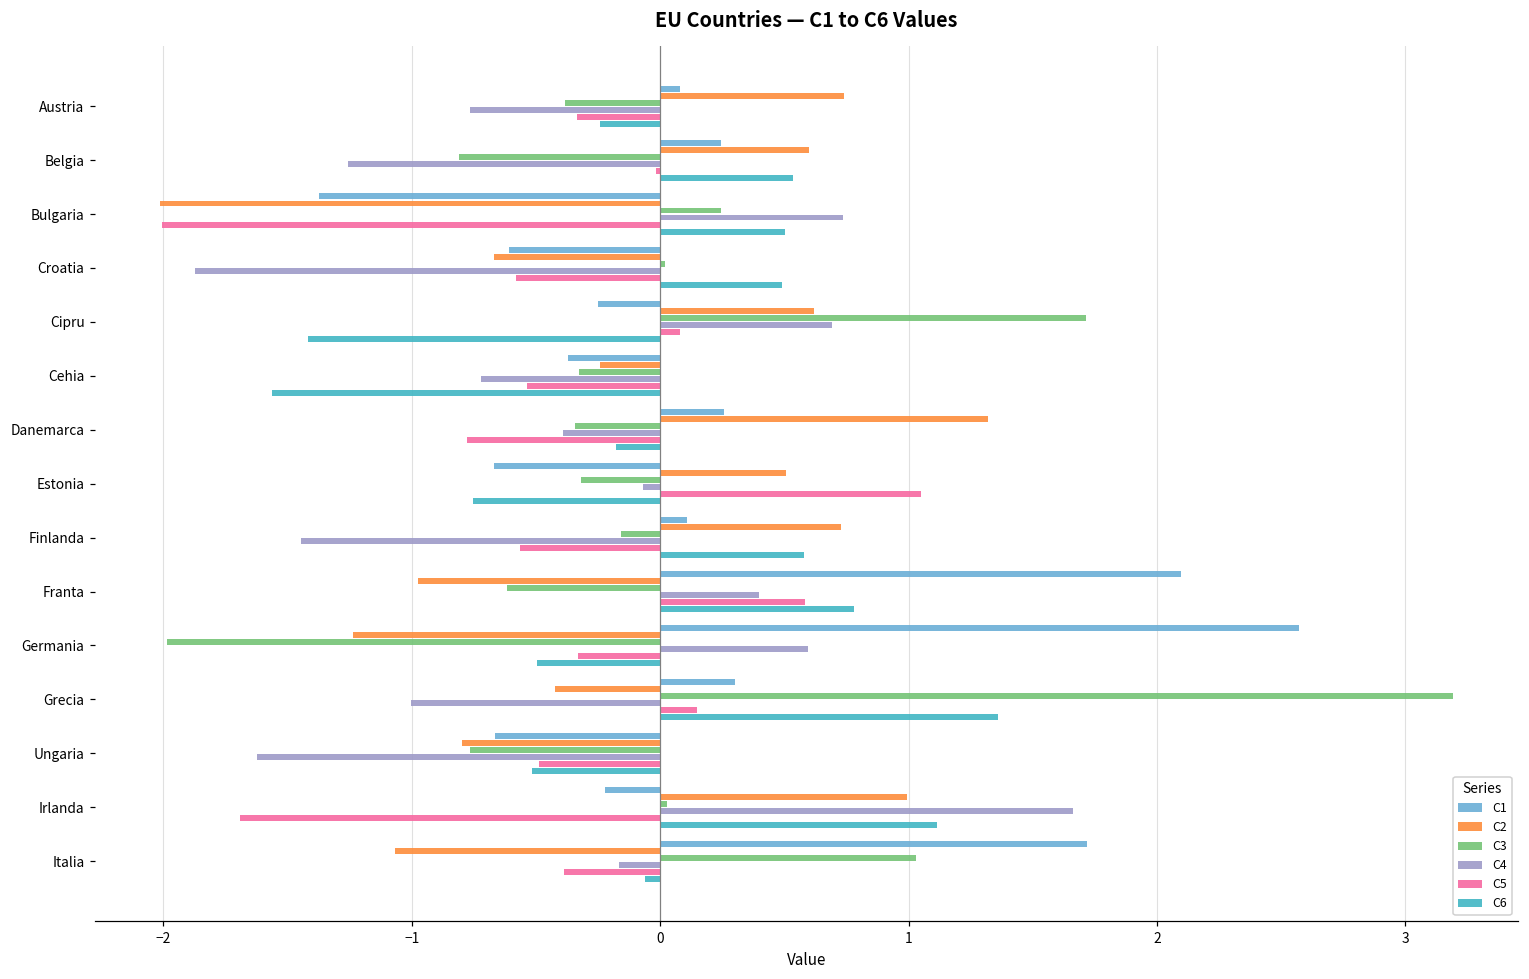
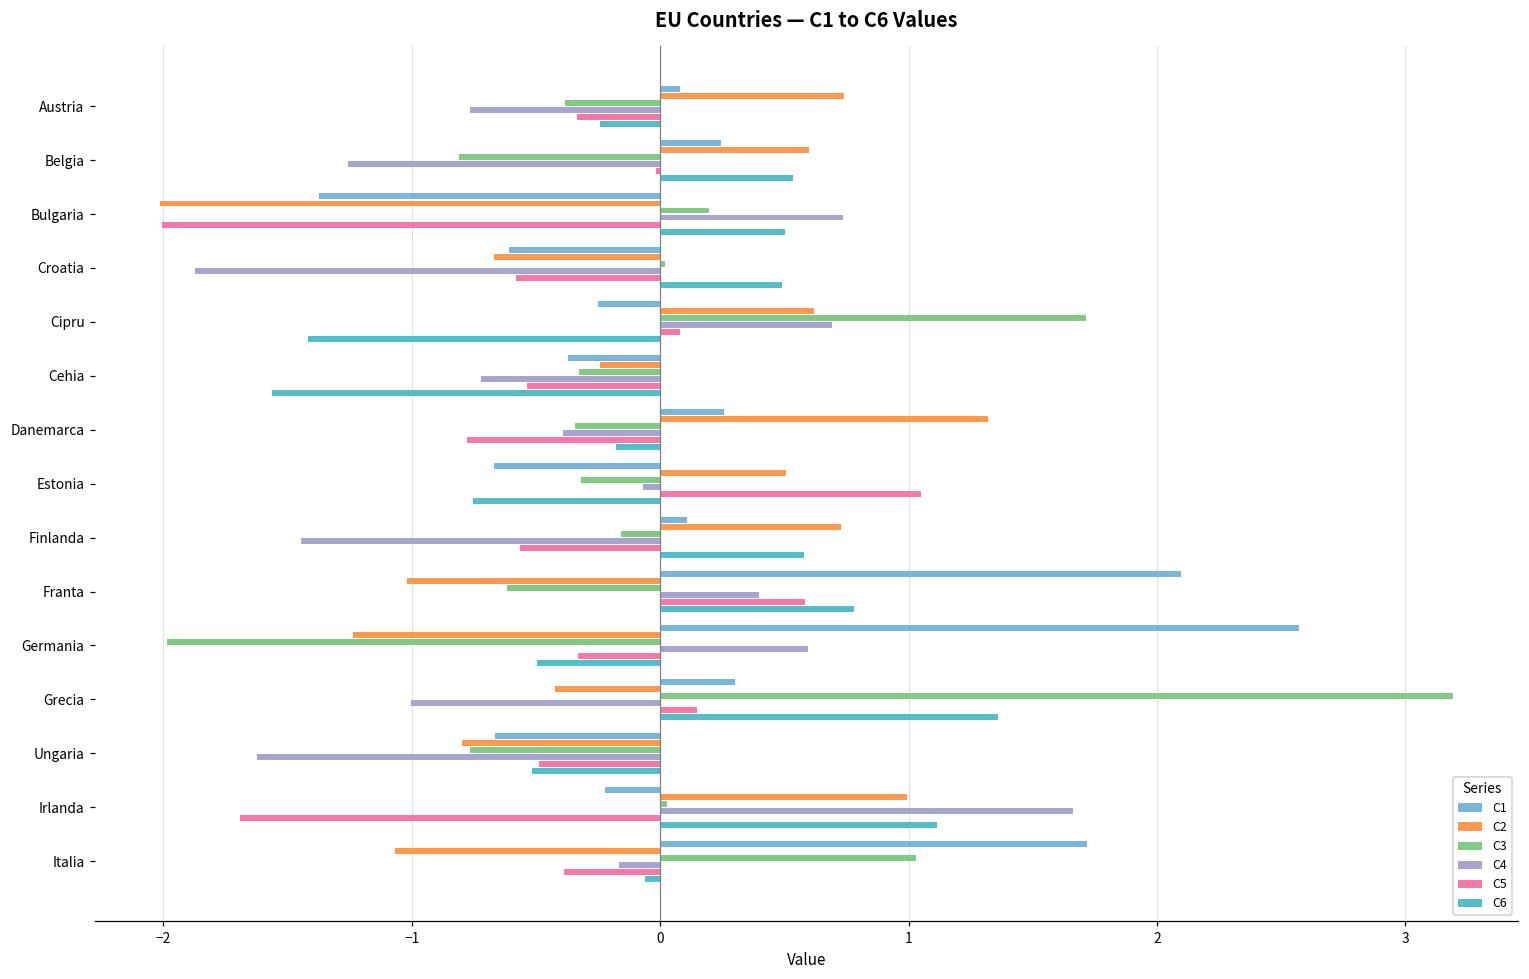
  {
    "C2": {
      "Austria": 0.74,
      "Belgia": 0.60,
      "Bulgaria": -2.01,
      "Croatia": -0.67,
      "Cipru": 0.62,
      "Cehia": -0.24,
      "Danemarca": 1.32,
      "Estonia": 0.51,
      "Finlanda": 0.73,
-     "Franta": -0.98,
+     "Franta": -1.02,
      "Germania": -1.24,
      "Grecia": -0.42,
      "Ungaria": -0.80,
      "Irlanda": 1.00,
      "Italia": -1.07
    },
    "C3": {
      "Austria": -0.38,
      "Belgia": -0.81,
-     "Bulgaria": 0.24,
+     "Bulgaria": 0.20,
      "Croatia": 0.02,
      "Cipru": 1.71,
      "Cehia": -0.33,
      "Danemarca": -0.34,
      "Estonia": -0.32,
      "Finlanda": -0.16,
      "Franta": -0.62,
      "Germania": -1.98,
      "Grecia": 3.19,
      "Ungaria": -0.77,
      "Irlanda": 0.03,
      "Italia": 1.03
    },
    "C5": {
      "Austria": -0.33,
      "Belgia": -0.02,
      "Bulgaria": -2.01,
      "Croatia": -0.58,
      "Cipru": 0.08,
      "Cehia": -0.54,
      "Danemarca": -0.78,
      "Estonia": 1.05,
      "Finlanda": -0.57,
      "Franta": 0.58,
      "Germania": -0.33,
      "Grecia": 0.15,
      "Ungaria": -0.49,
      "Irlanda": -1.69,
      "Italia": -0.39
    }
  }
